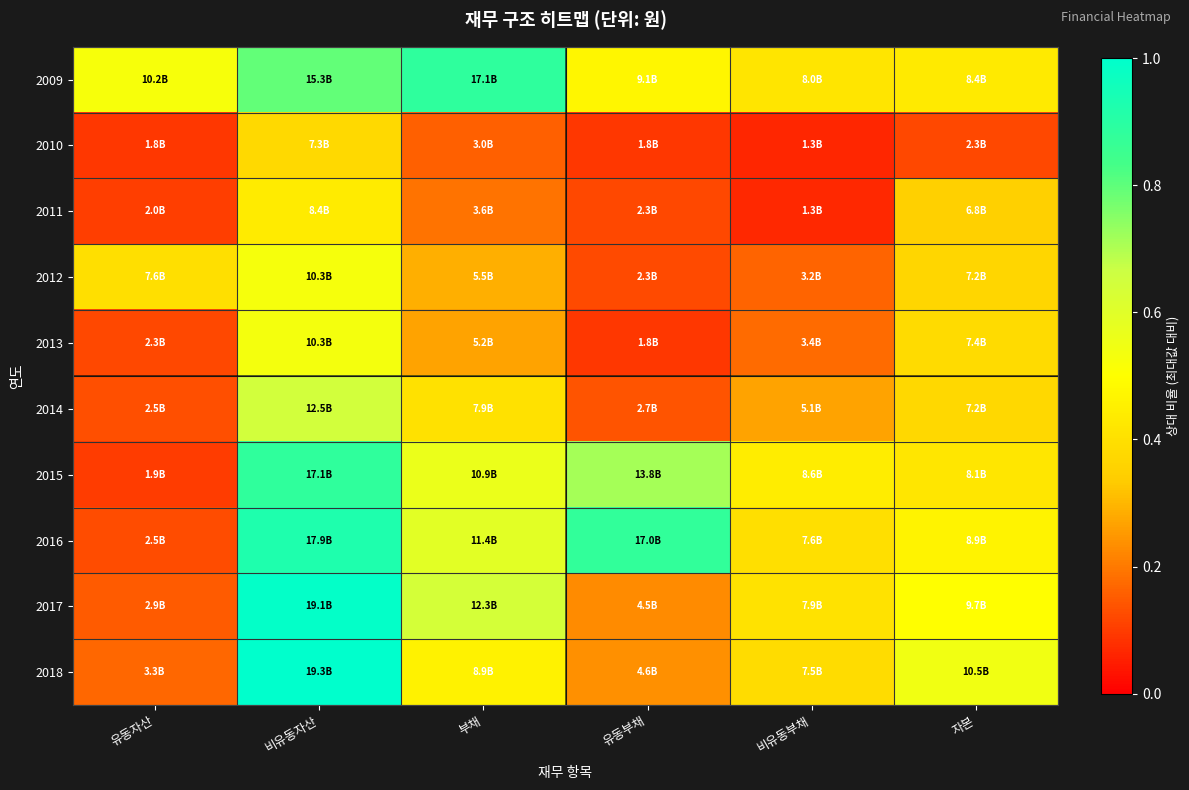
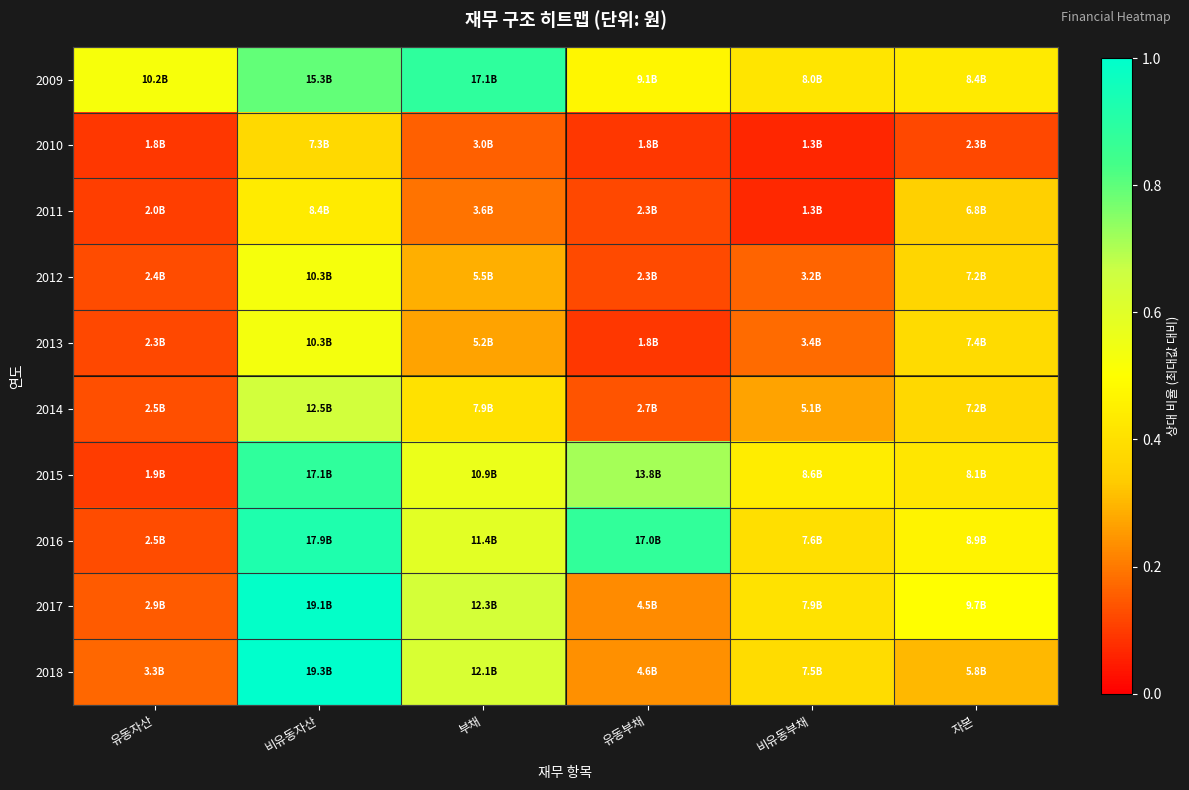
  {
    "2009": {
      "유동자산": "10.2B",
      "비유동자산": "15.3B",
      "부채": "17.1B",
      "유동부채": "9.1B",
      "비유동부채": "8.0B",
      "자본": "8.4B"
    },
    "2010": {
      "유동자산": "1.8B",
      "비유동자산": "7.3B",
      "부채": "3.0B",
      "유동부채": "1.8B",
      "비유동부채": "1.3B",
      "자본": "2.3B"
    },
    "2011": {
      "유동자산": "2.0B",
      "비유동자산": "8.4B",
      "부채": "3.6B",
      "유동부채": "2.3B",
      "비유동부채": "1.3B",
      "자본": "6.8B"
    },
    "2012": {
-     "유동자산": "7.6B",
+     "유동자산": "2.4B",
      "비유동자산": "10.3B",
      "부채": "5.5B",
      "유동부채": "2.3B",
      "비유동부채": "3.2B",
      "자본": "7.2B"
    },
    "2013": {
      "유동자산": "2.3B",
      "비유동자산": "10.3B",
      "부채": "5.2B",
      "유동부채": "1.8B",
      "비유동부채": "3.4B",
      "자본": "7.4B"
    },
    "2014": {
      "유동자산": "2.5B",
      "비유동자산": "12.5B",
      "부채": "7.9B",
      "유동부채": "2.7B",
      "비유동부채": "5.1B",
      "자본": "7.2B"
    },
    "2015": {
      "유동자산": "1.9B",
      "비유동자산": "17.1B",
      "부채": "10.9B",
      "유동부채": "13.8B",
      "비유동부채": "8.6B",
      "자본": "8.1B"
    },
    "2016": {
      "유동자산": "2.5B",
      "비유동자산": "17.9B",
      "부채": "11.4B",
      "유동부채": "17.0B",
      "비유동부채": "7.6B",
      "자본": "8.9B"
    },
    "2017": {
      "유동자산": "2.9B",
      "비유동자산": "19.1B",
      "부채": "12.3B",
      "유동부채": "4.5B",
      "비유동부채": "7.9B",
      "자본": "9.7B"
    },
    "2018": {
      "유동자산": "3.3B",
      "비유동자산": "19.3B",
-     "부채": "8.9B",
+     "부채": "12.1B",
      "유동부채": "4.6B",
      "비유동부채": "7.5B",
-     "자본": "10.5B"
+     "자본": "5.8B"
    }
  }
